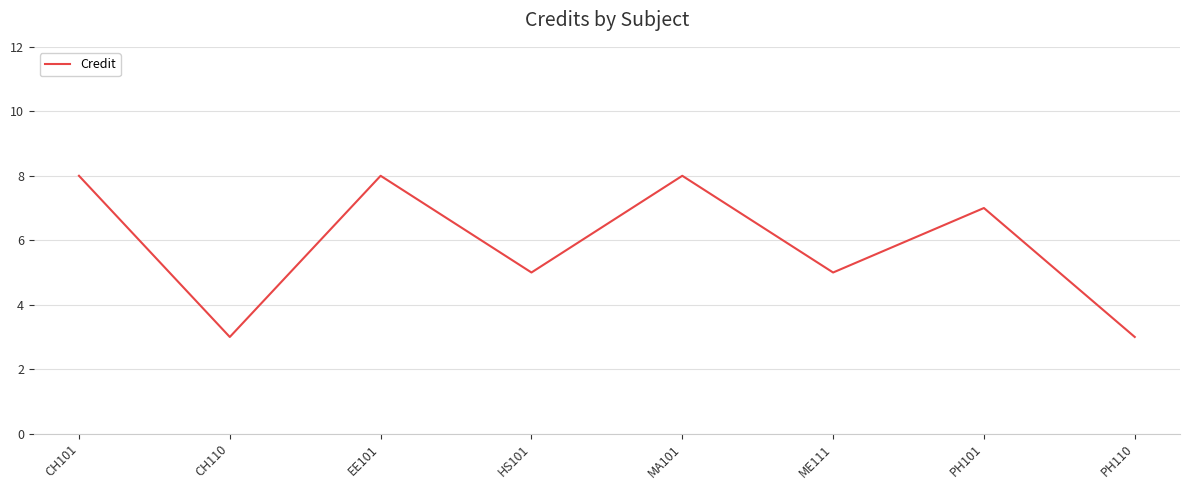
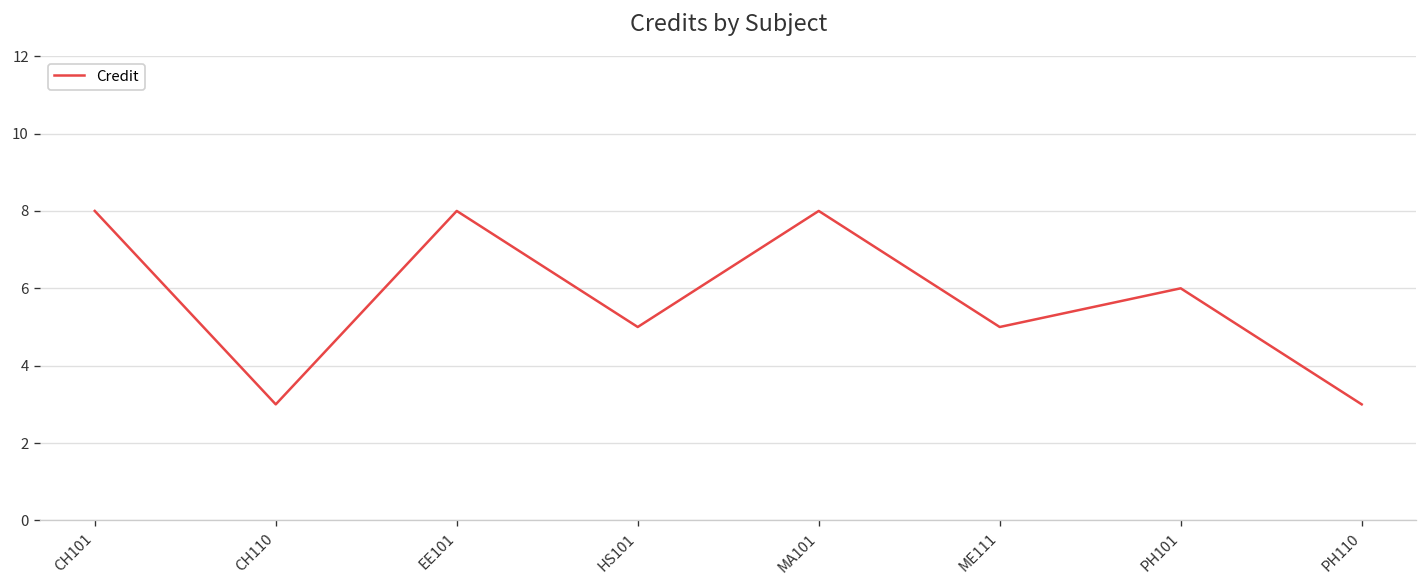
  {
    "CH101": 8,
    "CH110": 3,
    "EE101": 8,
    "HS101": 5,
    "MA101": 8,
    "ME111": 5,
-   "PH101": 7,
+   "PH101": 6,
    "PH110": 3
  }
